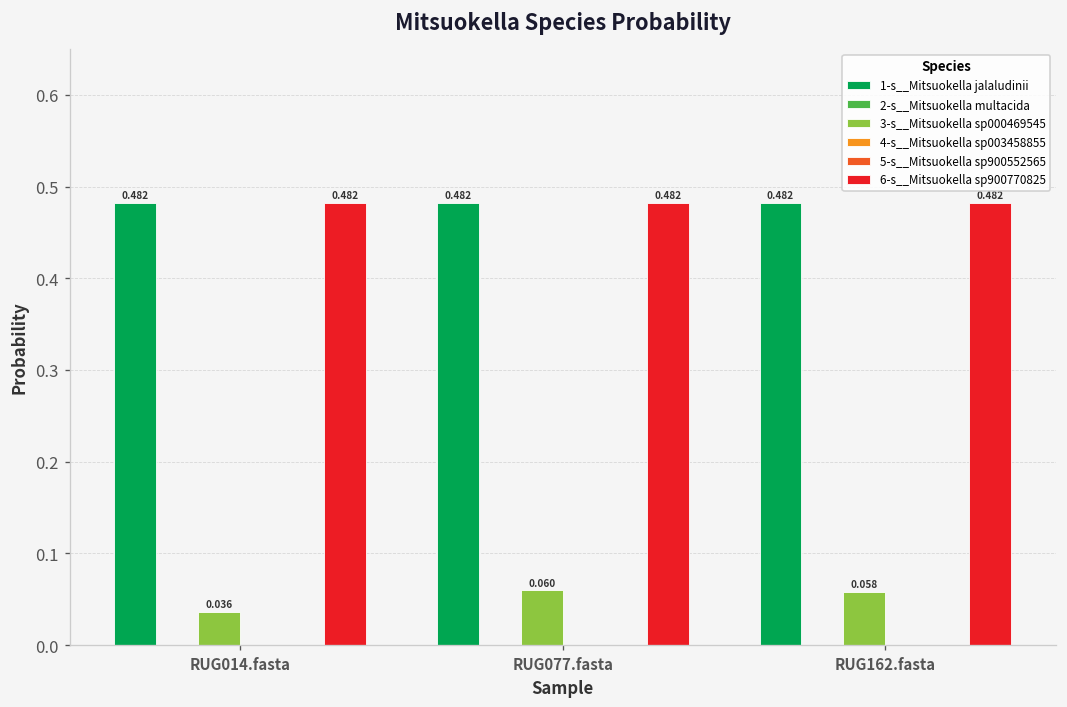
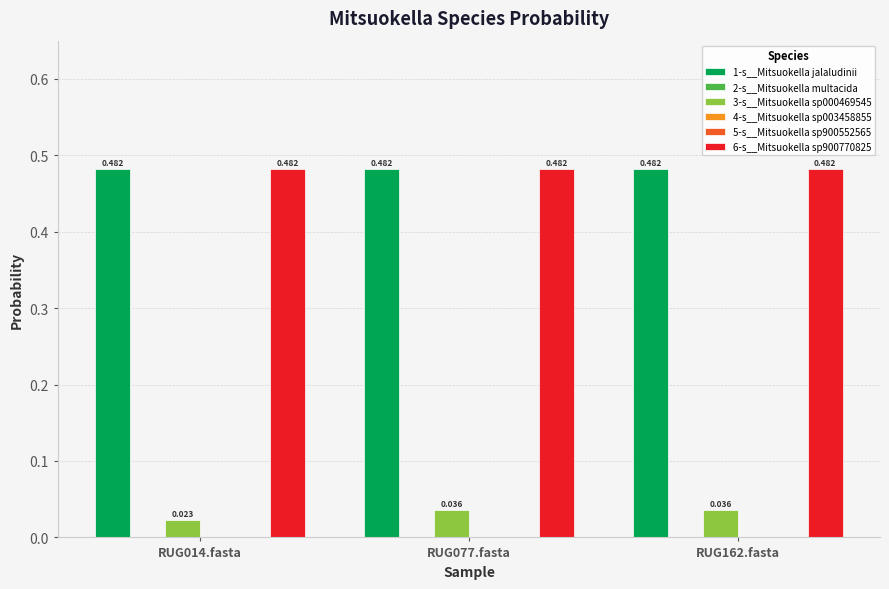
  {
    "1-s__Mitsuokella jalaludinii": {
      "RUG014.fasta": 0.482,
      "RUG077.fasta": 0.482,
      "RUG162.fasta": 0.482
    },
    "3-s__Mitsuokella sp000469545": {
-     "RUG014.fasta": 0.036,
-     "RUG077.fasta": 0.060,
-     "RUG162.fasta": 0.058
+     "RUG014.fasta": 0.023,
+     "RUG077.fasta": 0.036,
+     "RUG162.fasta": 0.036
    },
    "6-s__Mitsuokella sp900770825": {
      "RUG014.fasta": 0.482,
      "RUG077.fasta": 0.482,
      "RUG162.fasta": 0.482
    }
  }
